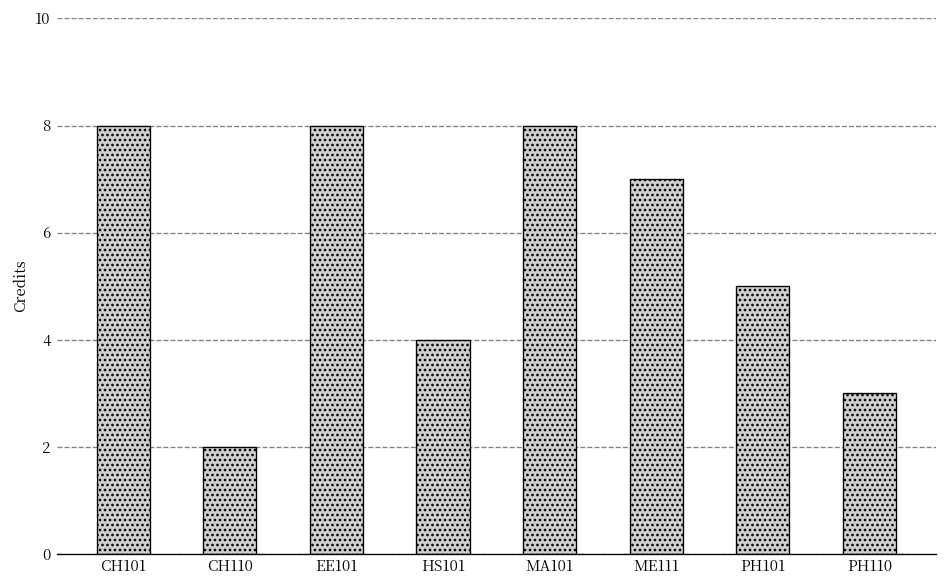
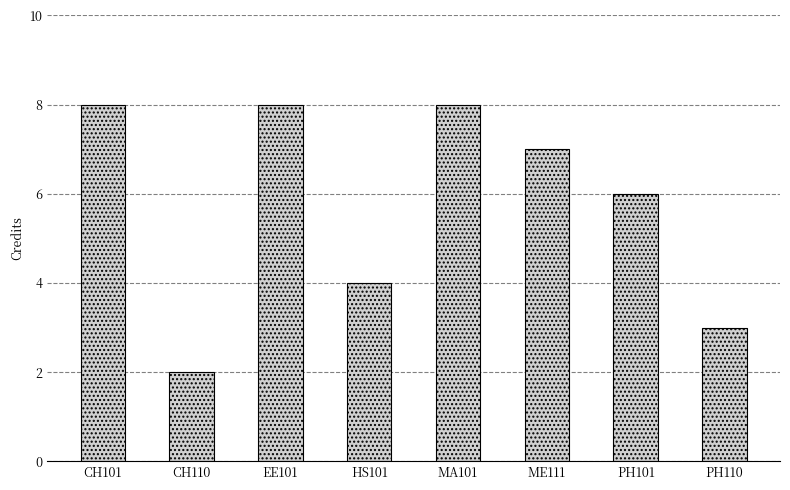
  {
    "CH101": 8,
    "CH110": 2,
    "EE101": 8,
    "HS101": 4,
    "MA101": 8,
    "ME111": 7,
-   "PH101": 5,
+   "PH101": 6,
    "PH110": 3
  }
